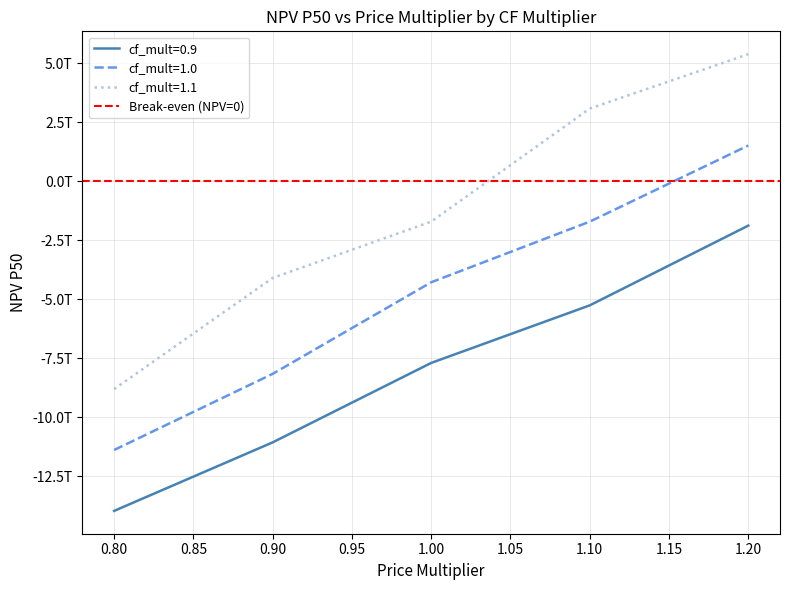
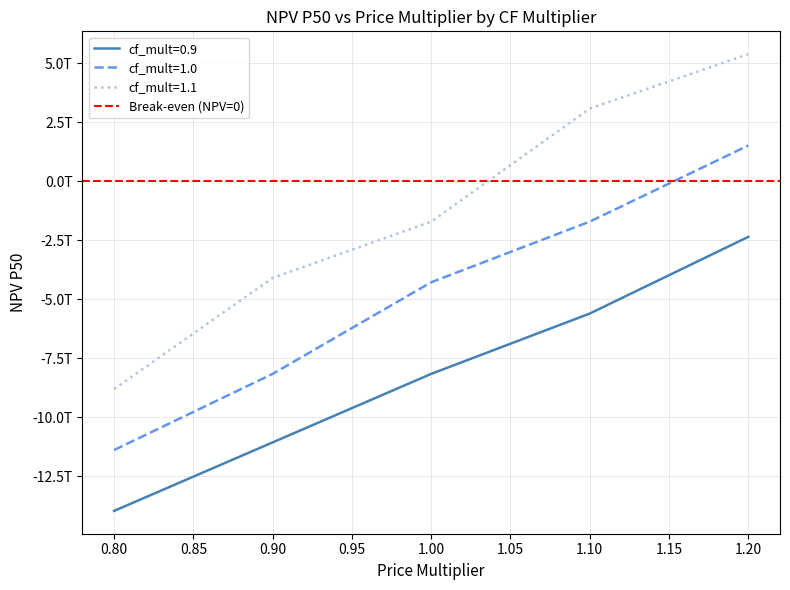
  {
    "cf_mult=0.9": {
      "0.80": "-14.0T",
      "0.90": "-11.1T",
-     "1.00": "-7.7T",
-     "1.10": "-5.3T",
-     "1.20": "-1.9T"
+     "1.00": "-8.2T",
+     "1.10": "-5.6T",
+     "1.20": "-2.4T"
    },
    "cf_mult=1.0": {
      "0.80": "-11.4T",
      "0.90": "-8.2T",
      "1.00": "-4.3T",
      "1.10": "-1.7T",
      "1.20": "1.5T"
    },
    "cf_mult=1.1": {
      "0.80": "-8.8T",
      "0.90": "-4.1T",
      "1.00": "-1.7T",
      "1.10": "3.1T",
      "1.20": "5.4T"
    }
  }
